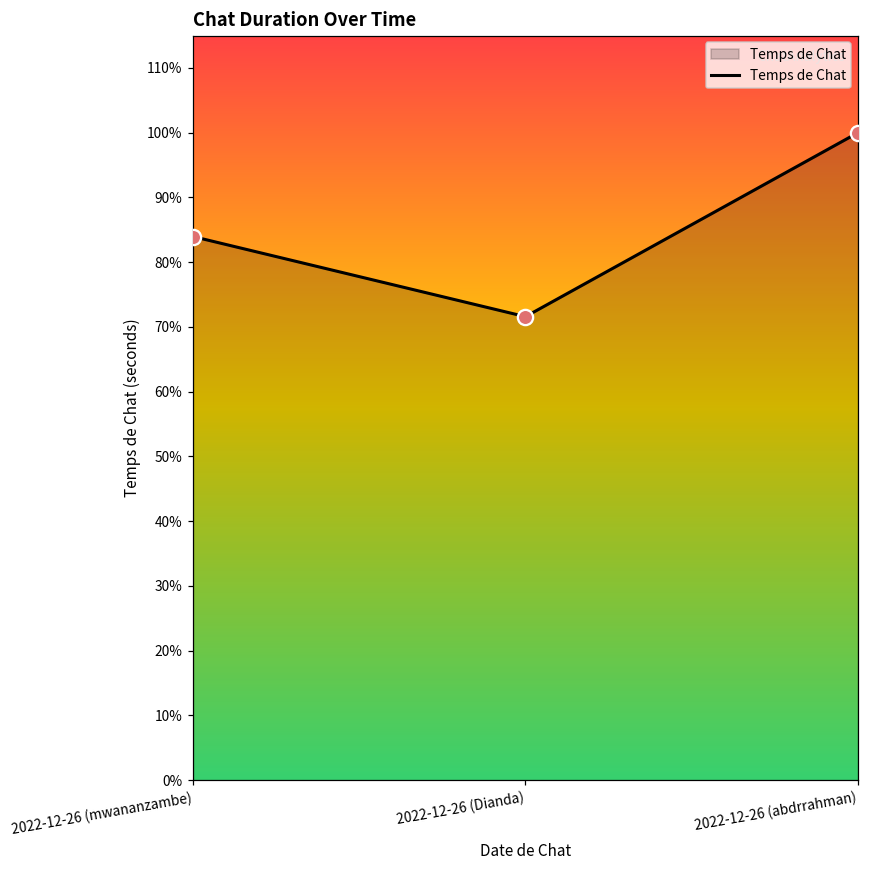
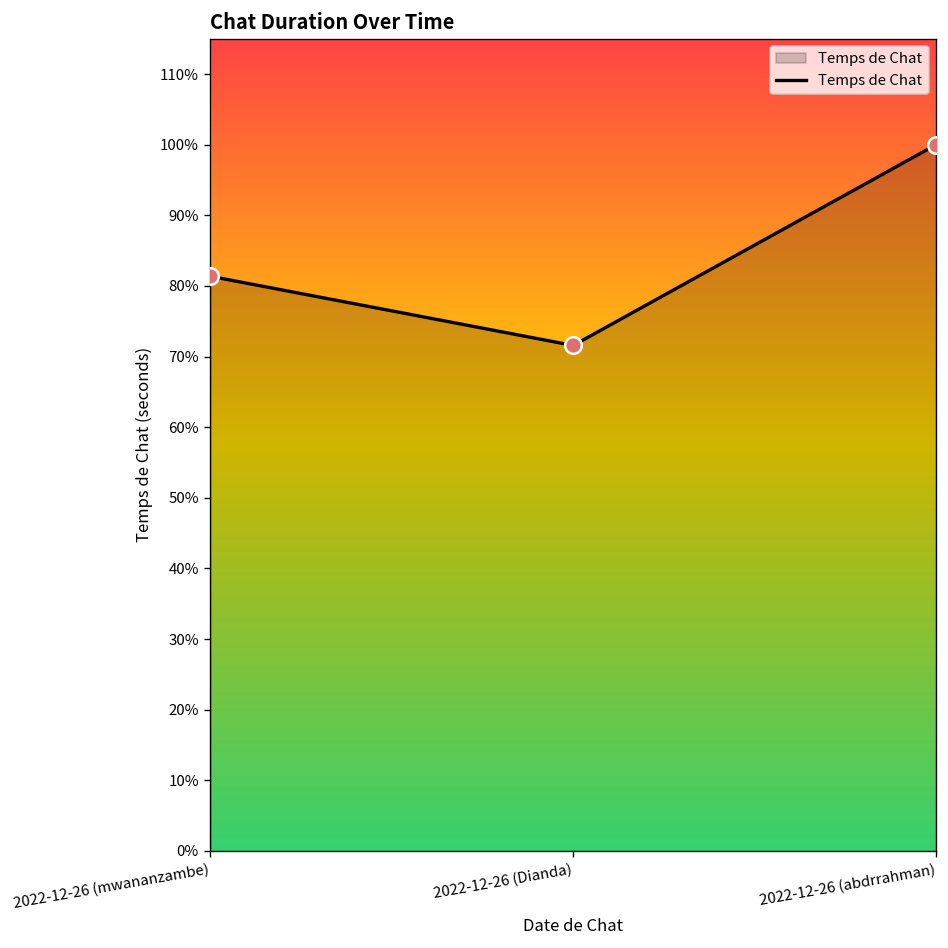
  {
-   "2022-12-26 (mwananzambe)": "84%",
+   "2022-12-26 (mwananzambe)": "81%",
    "2022-12-26 (Dianda)": "72%",
    "2022-12-26 (abdrrahman)": "100%"
  }
